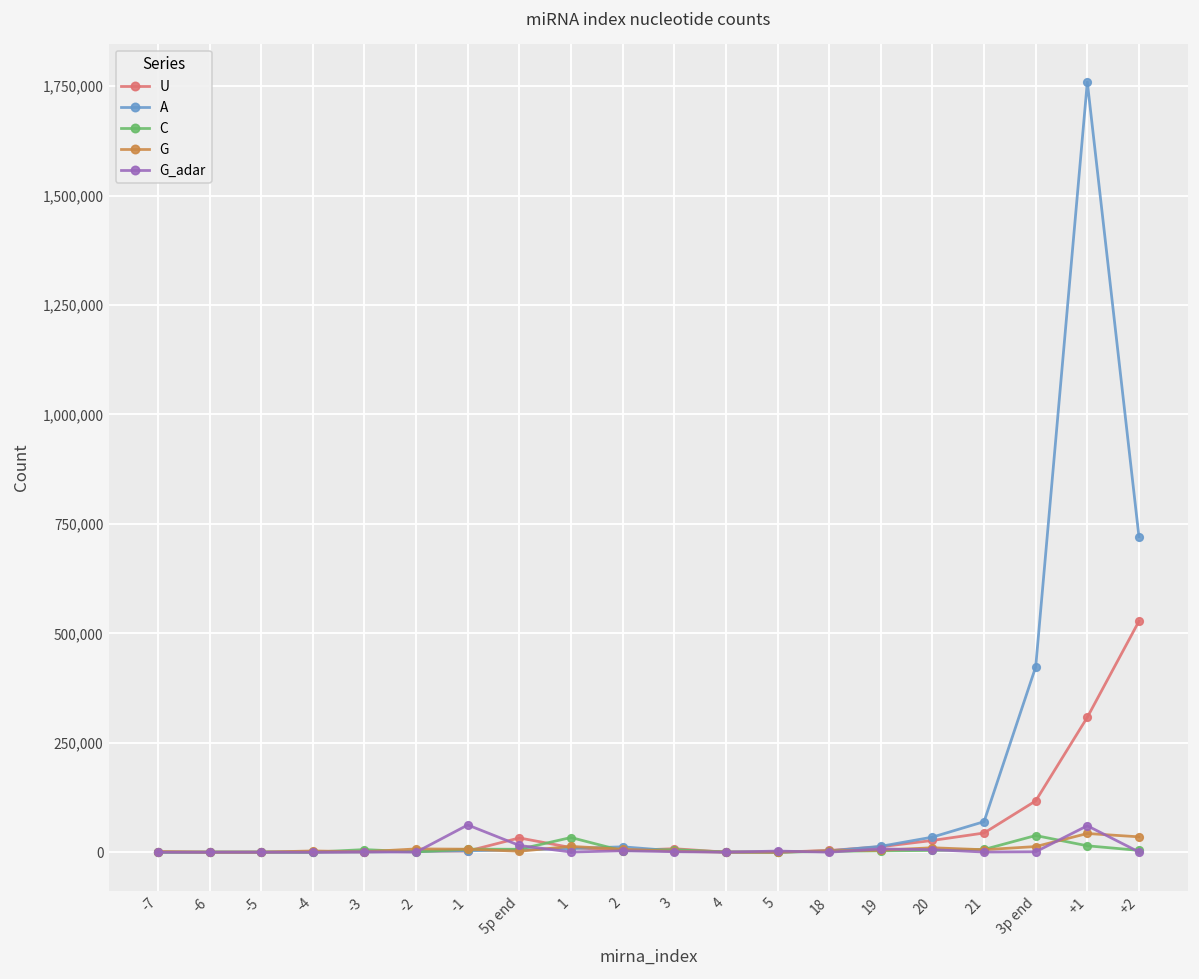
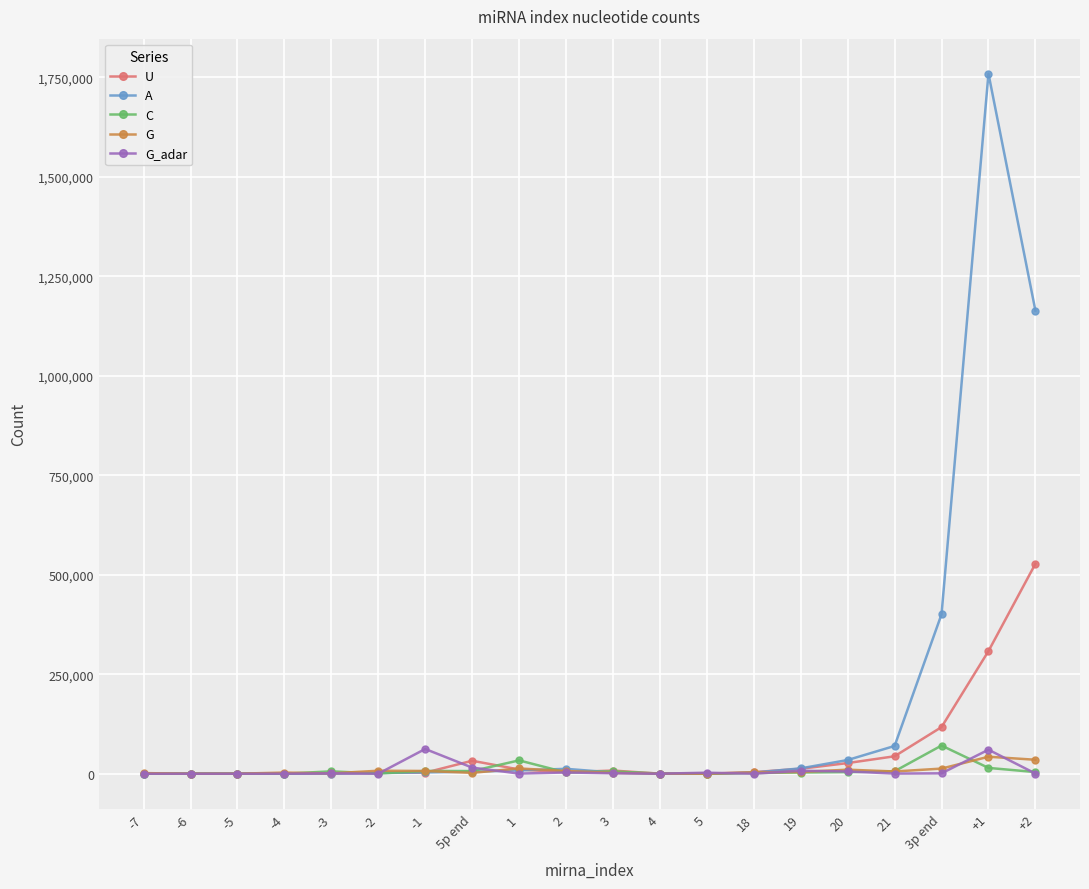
  {
    "A": {
      "20": "30,000",
      "21": "70,000",
-     "3p end": "420,000",
+     "3p end": "400,000",
      "+1": "1,760,000",
-     "+2": "720,000"
+     "+2": "1,160,000"
    },
    "C": {
      "1": "30,000",
-     "3p end": "40,000",
+     "3p end": "70,000",
      "+1": "10,000"
    },
    "G_adar": {
      "-1": "60,000",
      "5p end": "20,000",
      "1": "0",
      "3p end": "0",
      "+1": "60,000"
    }
  }
